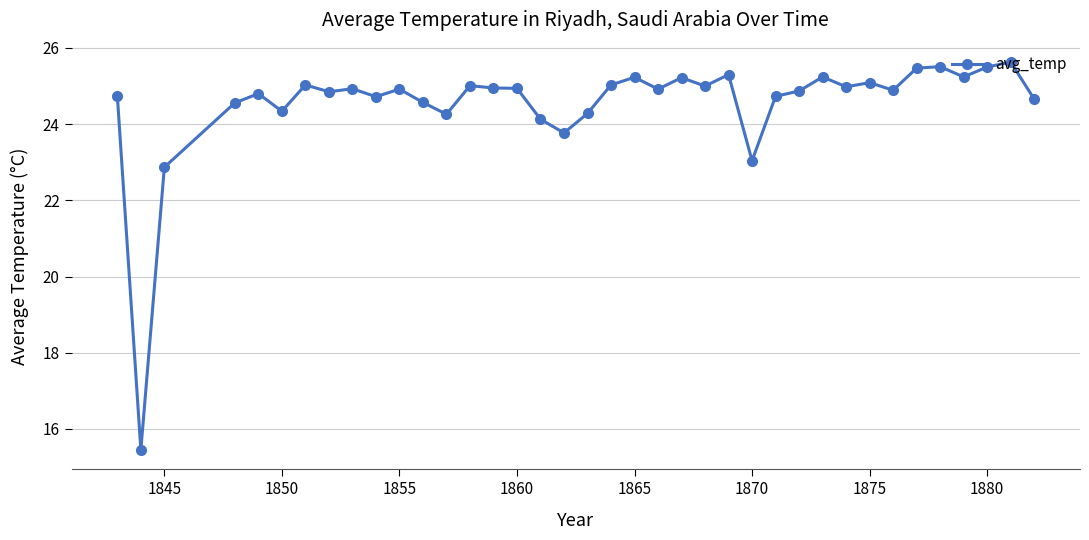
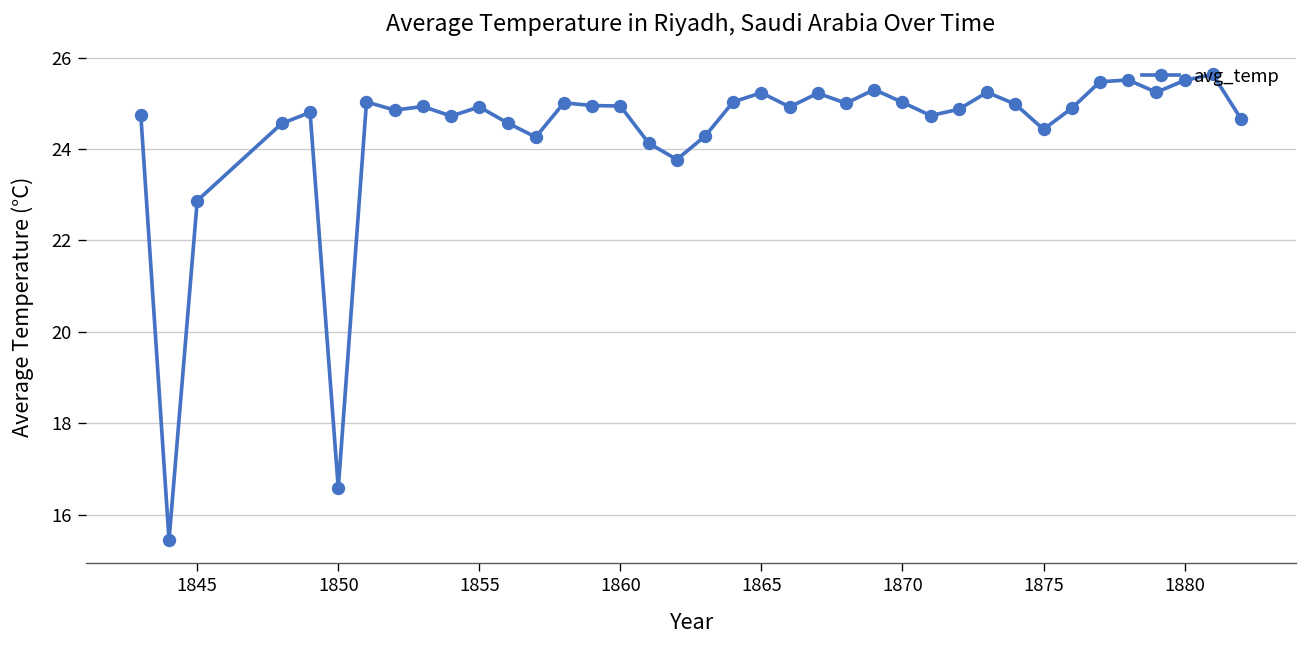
  {
    "1845": 22.9,
-   "1850": 24.3,
+   "1850": 16.6,
    "1855": 24.9,
    "1860": 24.9,
    "1865": 25.2,
-   "1870": 23.0,
-   "1875": 25.1,
+   "1870": 25.0,
+   "1875": 24.4,
    "1880": 25.5
  }
